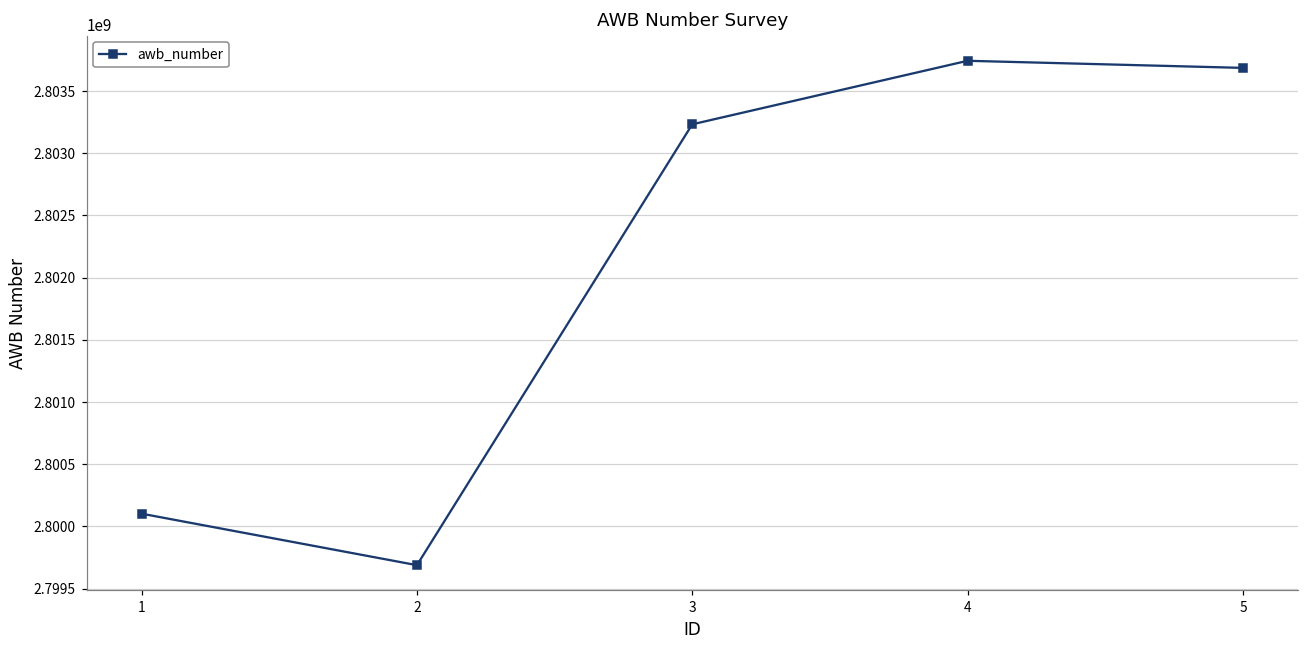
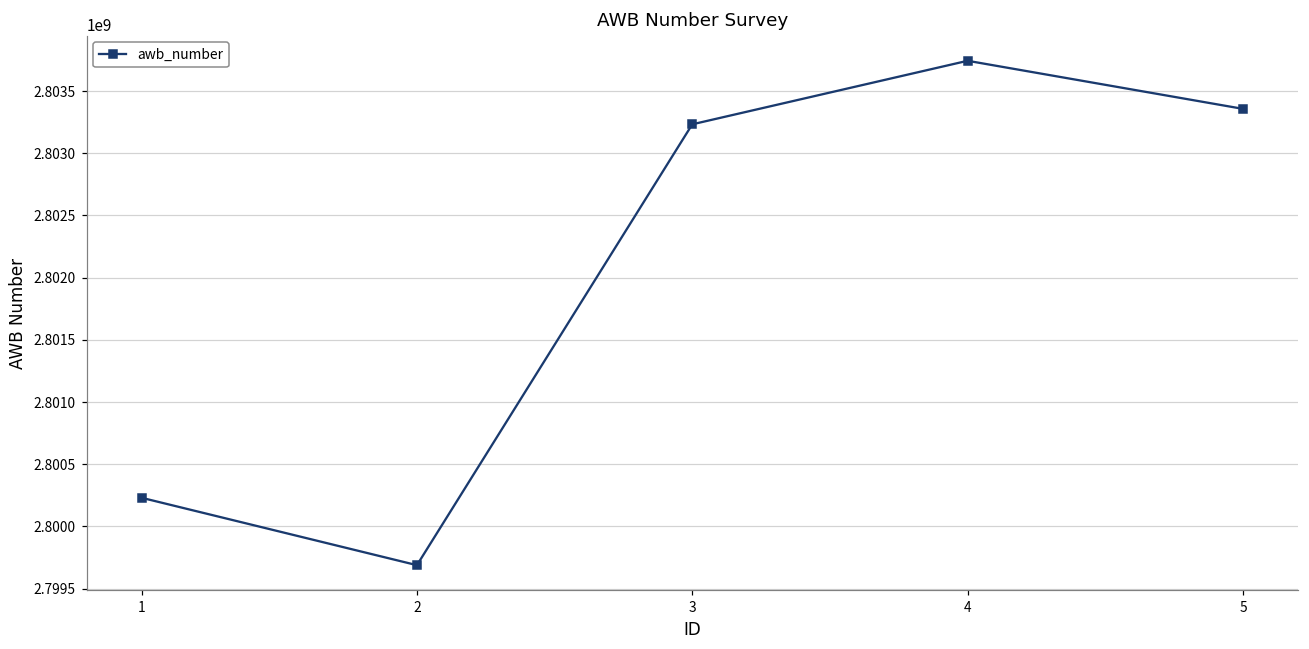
  {
-   "1": 2800100000,
+   "1": 2800230000,
    "2": 2799690000,
    "3": 2803230000,
    "4": 2803740000,
-   "5": 2803690000
+   "5": 2803360000
  }
